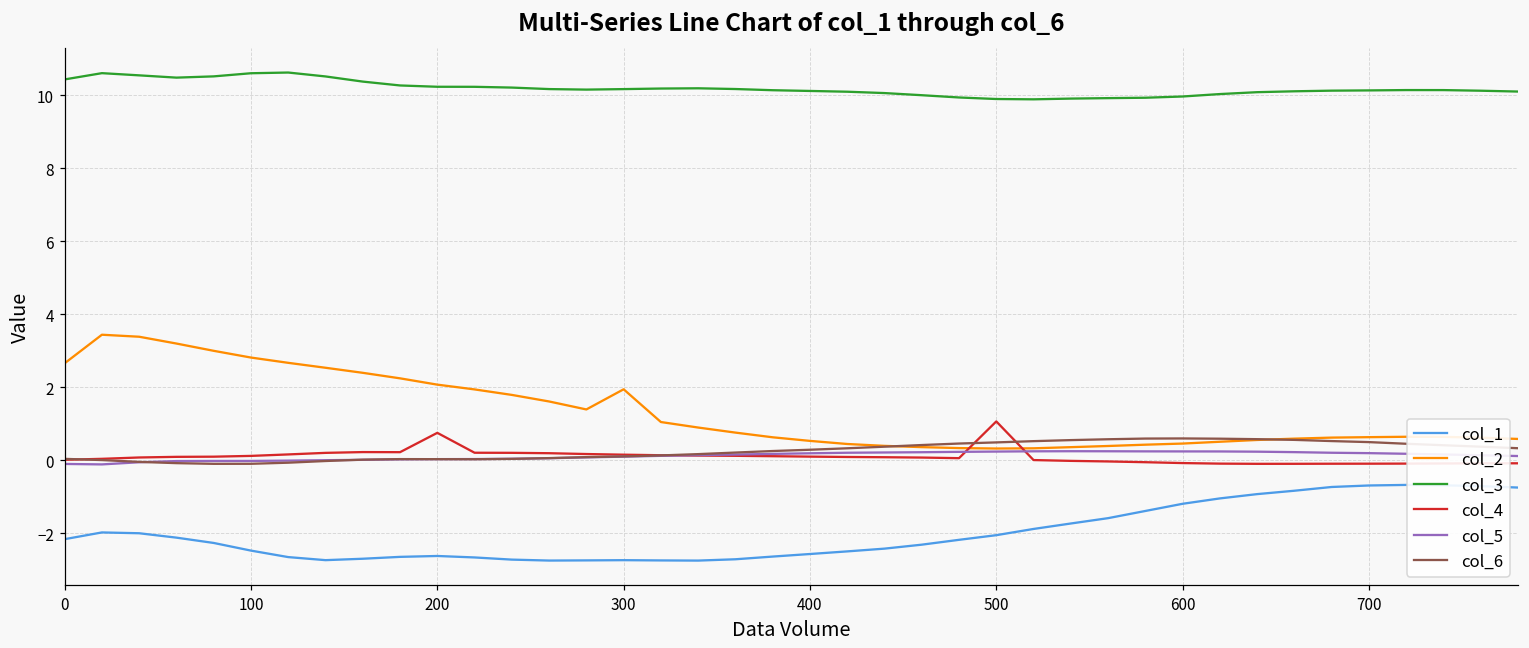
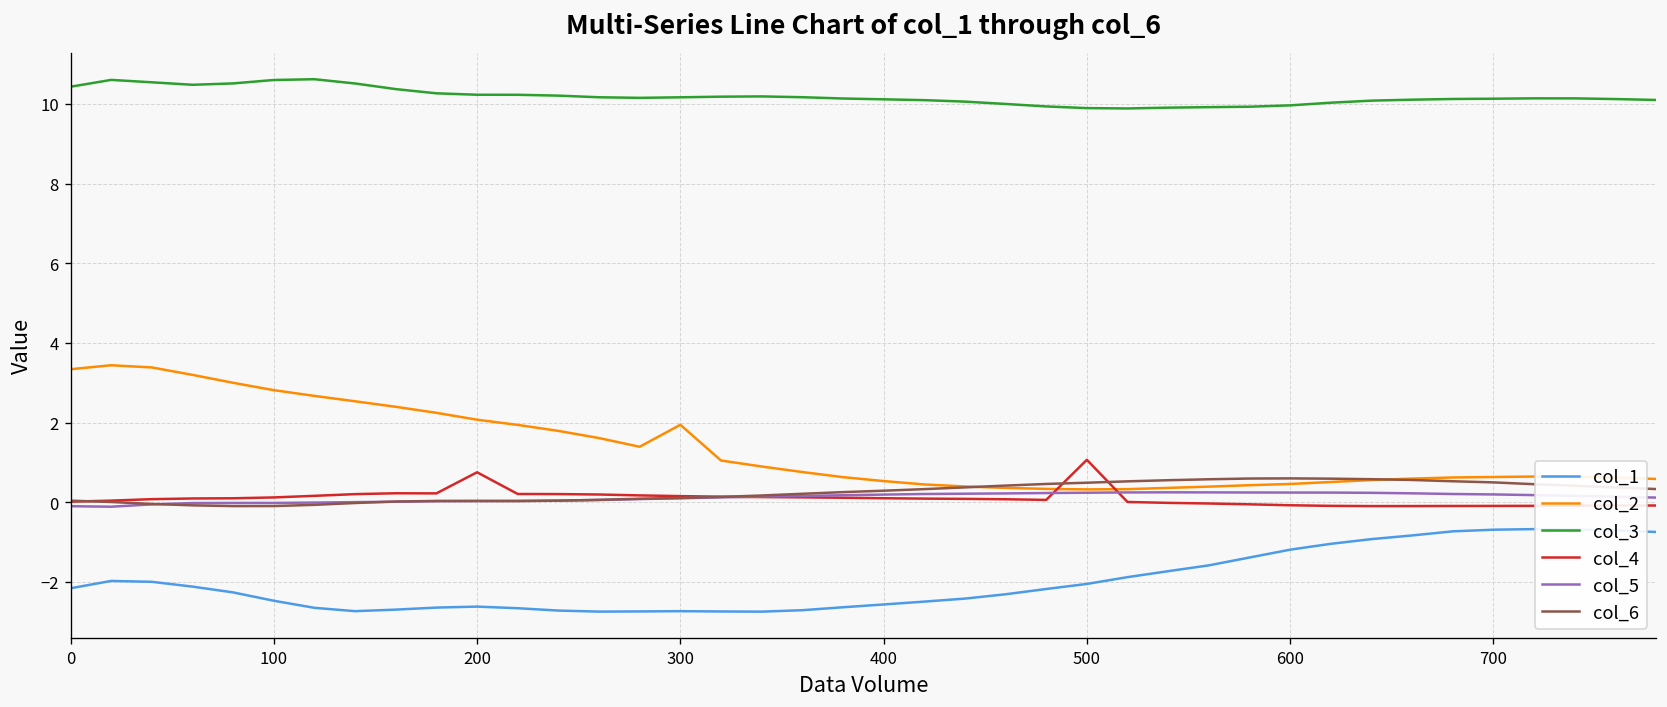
  {
    "col_1": {
      "0": -2.2,
      "100": -2.5,
      "200": -2.6,
      "300": -2.7,
      "400": -2.6,
      "500": -2.1,
      "600": -1.2,
      "700": -0.7
    },
    "col_2": {
-     "0": 2.7,
+     "0": 3.3,
      "100": 2.8,
      "200": 2.1,
      "300": 1.9,
      "400": 0.5,
      "500": 0.3,
      "600": 0.5,
      "700": 0.6
    },
    "col_3": {
      "0": 10.4,
      "100": 10.6,
      "200": 10.2,
      "300": 10.2,
      "400": 10.1,
      "500": 9.9,
      "600": 10.0,
      "700": 10.1
    },
    "col_4": {
      "100": 0.1,
      "200": 0.8,
      "400": 0.1,
      "500": 1.1,
      "600": -0.1,
      "700": -0.1
    },
    "col_5": {
      "0": -0.1,
      "100": 0.0,
      "400": 0.2,
      "500": 0.2,
      "600": 0.2,
      "700": 0.2
    },
    "col_6": {
      "100": -0.1,
      "400": 0.3,
      "500": 0.5,
      "600": 0.6,
      "700": 0.5
    }
  }
